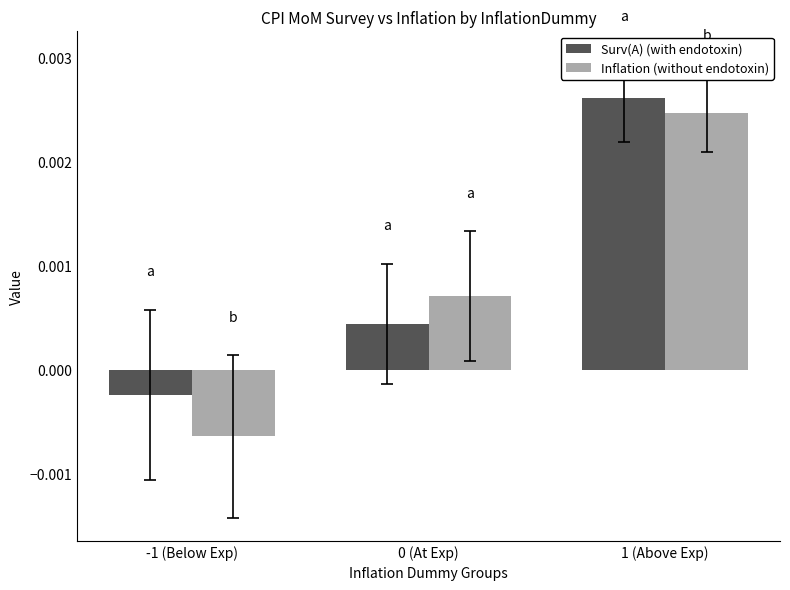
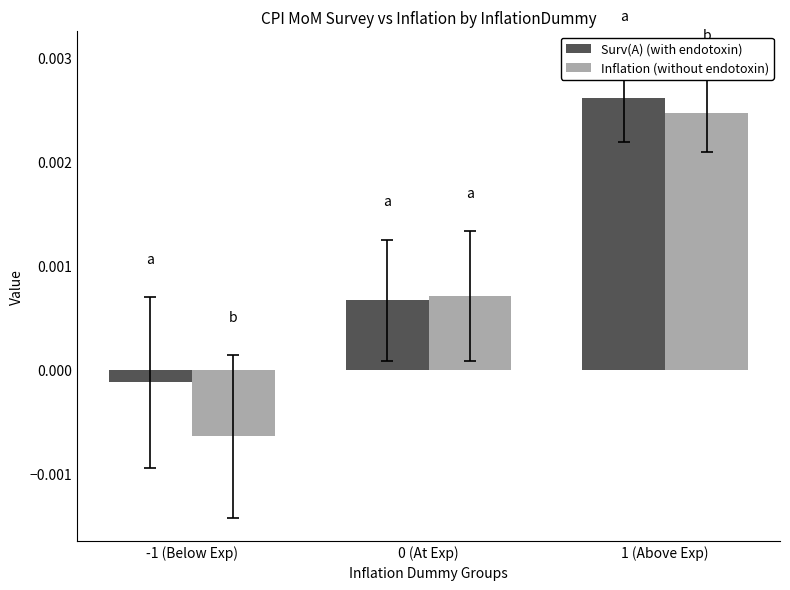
  {
    "Surv(A) (with endotoxin)": {
-     "-1 (Below Exp)": -0.00024,
-     "0 (At Exp)": 0.00044,
+     "-1 (Below Exp)": -0.00012,
+     "0 (At Exp)": 0.00067,
      "1 (Above Exp)": 0.00261
    },
    "Inflation (without endotoxin)": {
      "-1 (Below Exp)": -0.00064,
      "0 (At Exp)": 0.00071,
      "1 (Above Exp)": 0.00247
    }
  }
